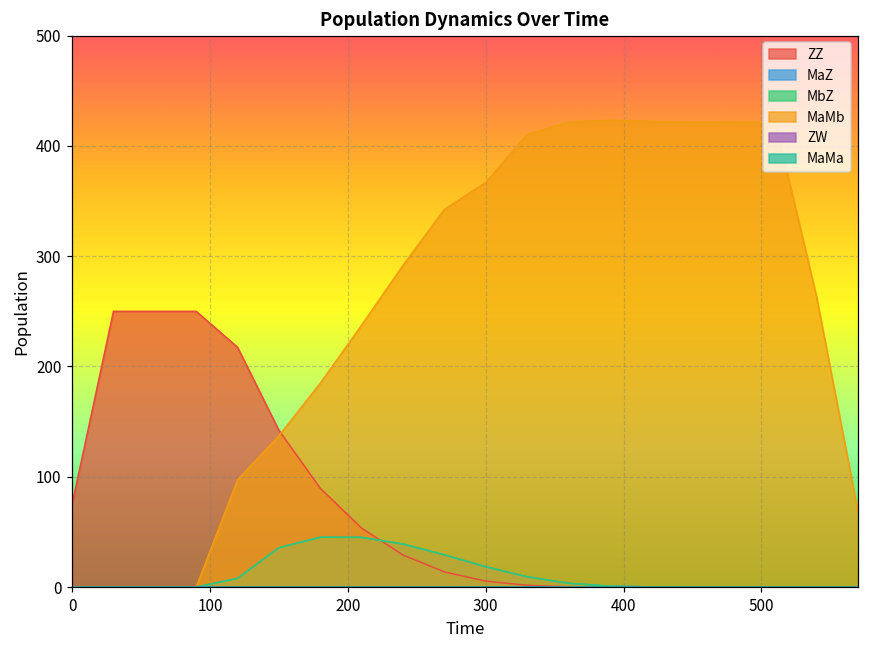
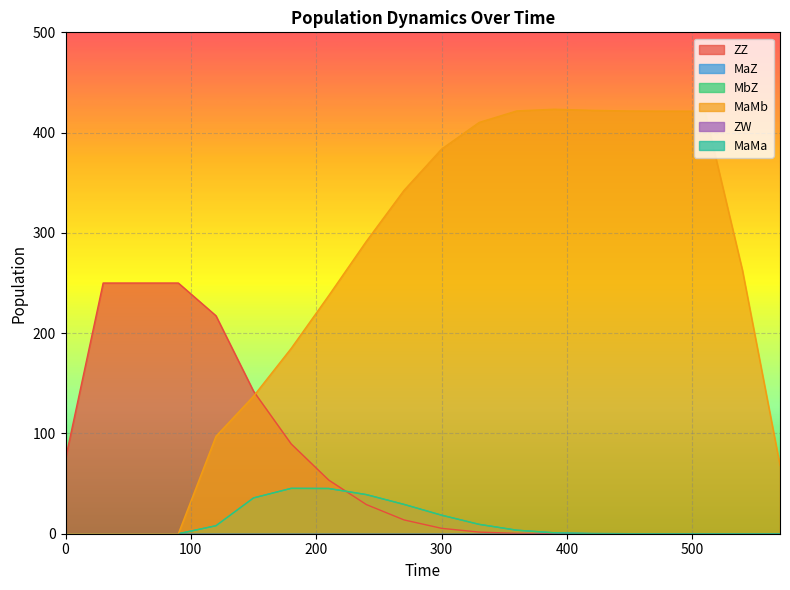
  {
    "ZZ": {
      "0": 75,
      "300": 5
    },
    "MaMb": {
-     "300": 367
+     "300": 384
    }
  }
